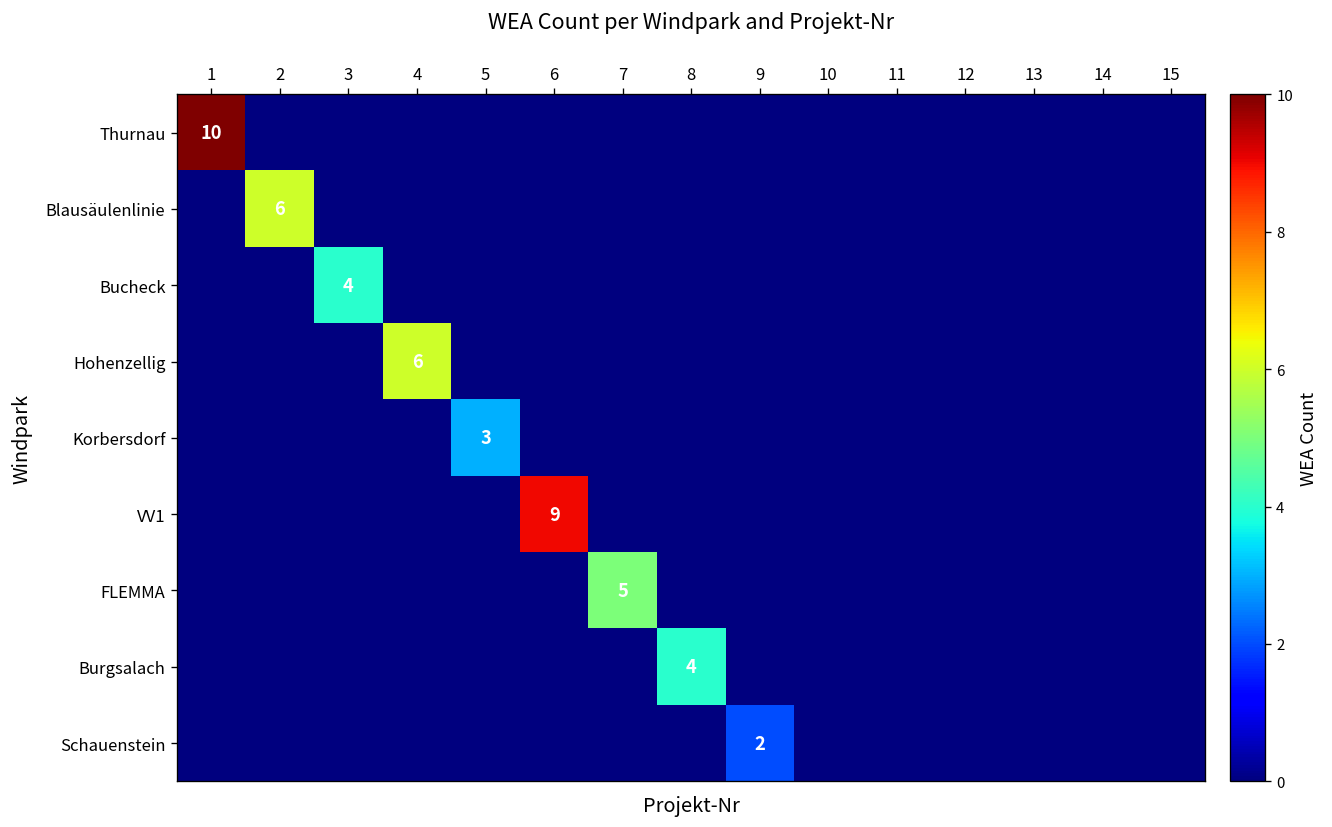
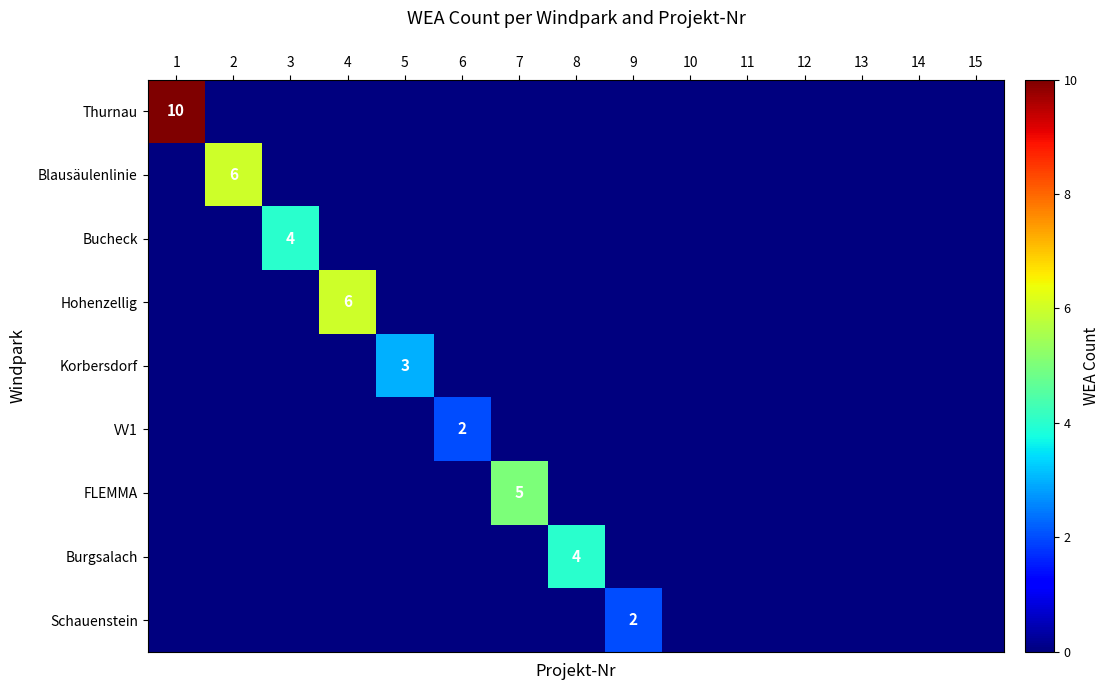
  {
    "Thurnau": {
      "1": 10
    },
    "Blausäulenlinie": {
      "2": 6
    },
    "Bucheck": {
      "3": 4
    },
    "Hohenzellig": {
      "4": 6
    },
    "Korbersdorf": {
      "5": 3
    },
    "VV1": {
-     "6": 9
+     "6": 2
    },
    "FLEMMA": {
      "7": 5
    },
    "Burgsalach": {
      "8": 4
    },
    "Schauenstein": {
      "9": 2
    }
  }
